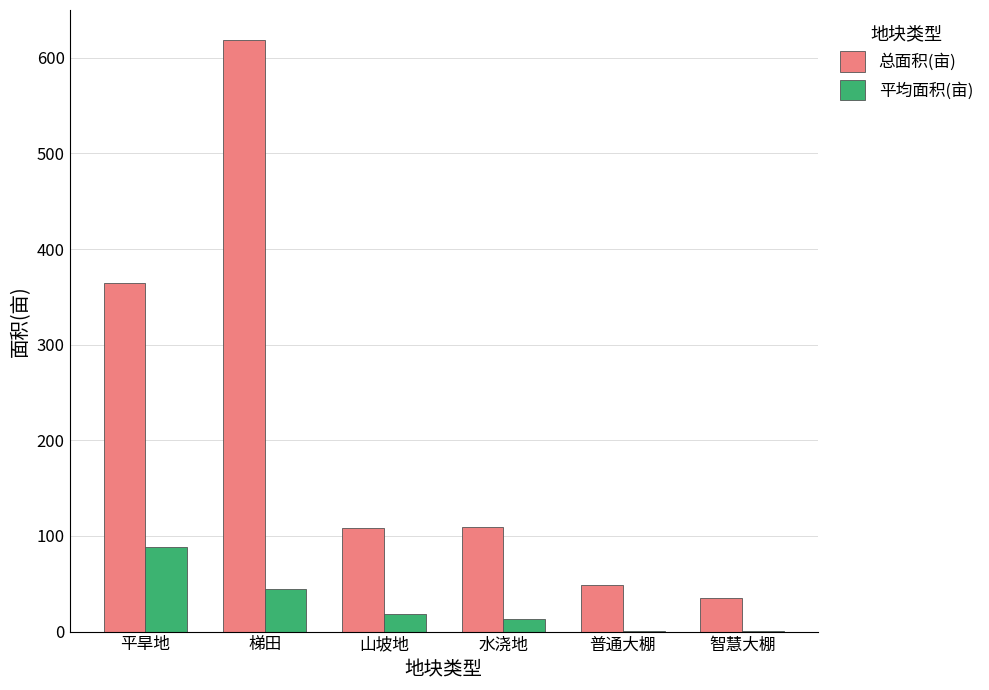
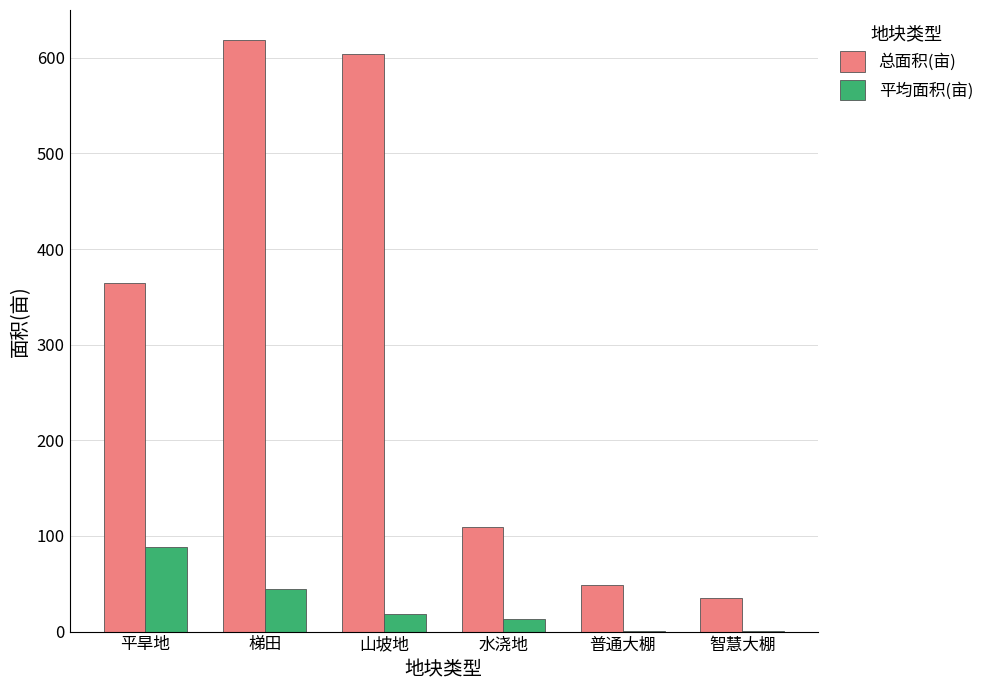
  {
    "总面积(亩)": {
      "平旱地": 370,
      "梯田": 620,
-     "山坡地": 110,
+     "山坡地": 600,
      "水浇地": 110,
      "普通大棚": 50,
      "智慧大棚": 40
    },
    "平均面积(亩)": {
      "平旱地": 90,
      "梯田": 40,
      "山坡地": 20,
      "水浇地": 10
    }
  }
